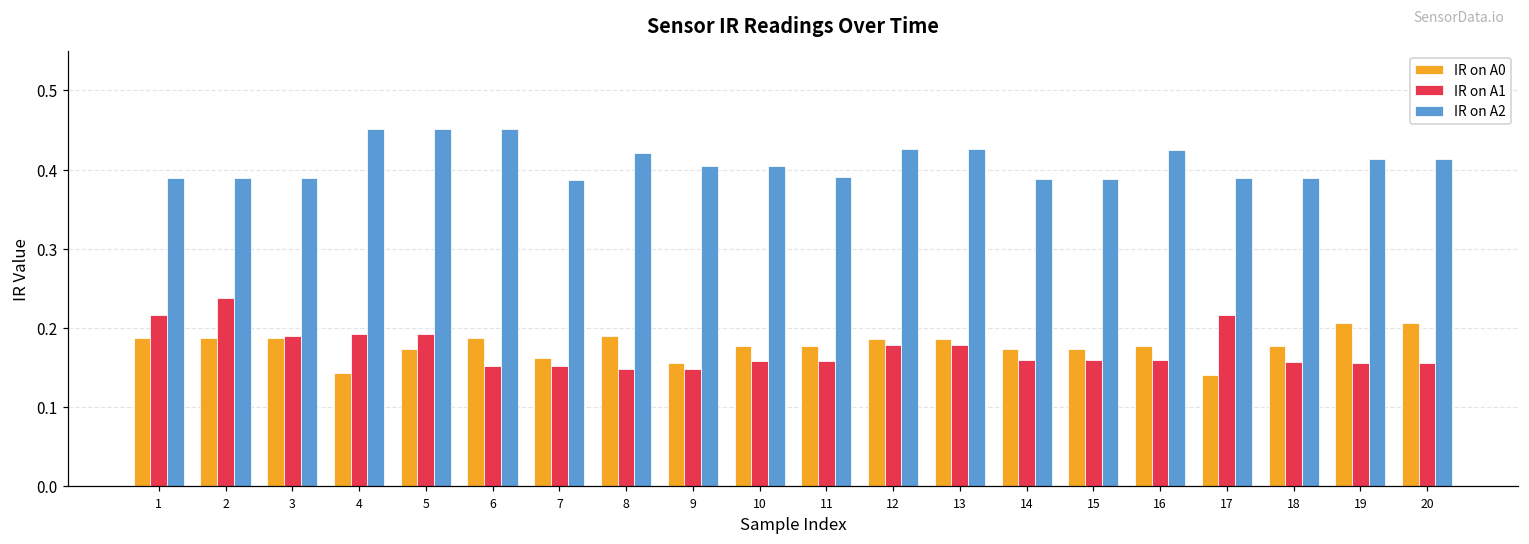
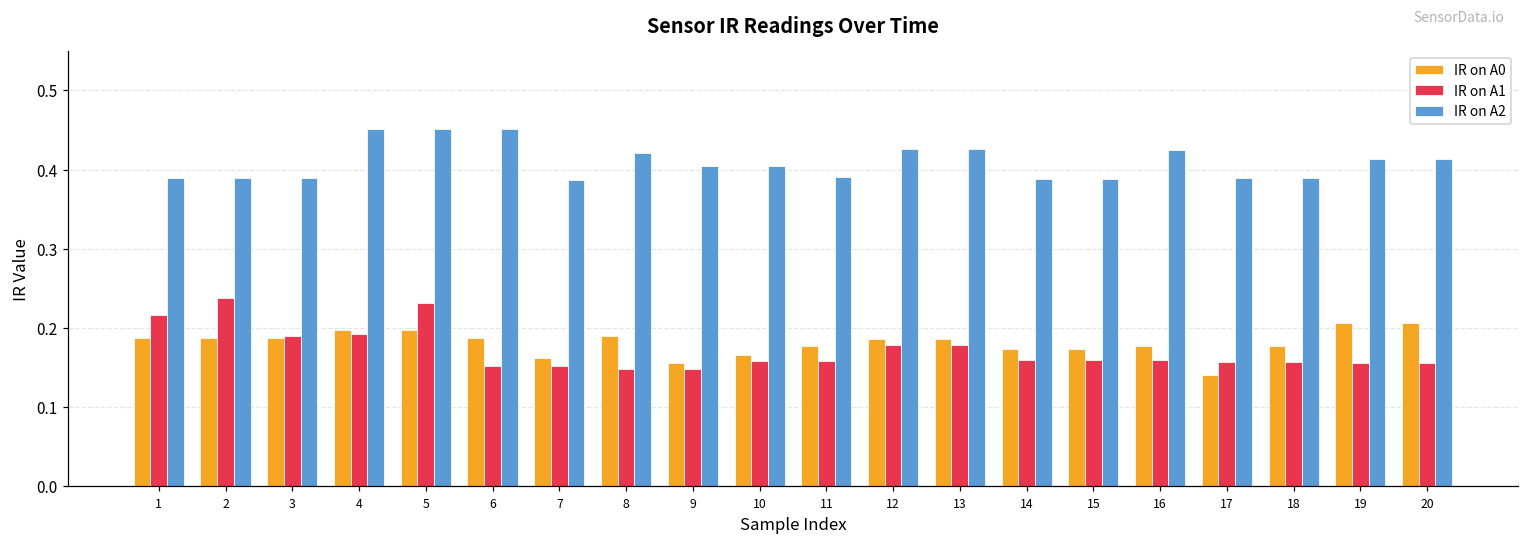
  {
    "IR on A0": {
      "1": 0.19,
      "2": 0.19,
      "3": 0.19,
-     "4": 0.14,
-     "5": 0.17,
+     "4": 0.20,
+     "5": 0.20,
      "6": 0.19,
      "7": 0.16,
      "8": 0.19,
      "9": 0.16,
-     "10": 0.18,
+     "10": 0.17,
      "11": 0.18,
      "12": 0.19,
      "13": 0.19,
      "14": 0.17,
      "15": 0.17,
      "16": 0.18,
      "17": 0.14,
      "18": 0.18,
      "19": 0.21,
      "20": 0.21
    },
    "IR on A1": {
      "1": 0.22,
      "2": 0.24,
      "3": 0.19,
      "4": 0.19,
-     "5": 0.19,
+     "5": 0.23,
      "6": 0.15,
      "7": 0.15,
      "8": 0.15,
      "9": 0.15,
      "10": 0.16,
      "11": 0.16,
      "12": 0.18,
      "13": 0.18,
      "14": 0.16,
      "15": 0.16,
      "16": 0.16,
-     "17": 0.22,
+     "17": 0.16,
      "18": 0.16,
      "19": 0.16,
      "20": 0.16
    },
    "IR on A2": {
      "1": 0.39,
      "2": 0.39,
      "3": 0.39,
      "4": 0.45,
      "5": 0.45,
      "6": 0.45,
      "7": 0.39,
      "8": 0.42,
      "9": 0.40,
      "10": 0.40,
      "11": 0.39,
      "12": 0.43,
      "13": 0.43,
      "14": 0.39,
      "15": 0.39,
      "16": 0.42,
      "17": 0.39,
      "18": 0.39,
      "19": 0.41,
      "20": 0.41
    }
  }
